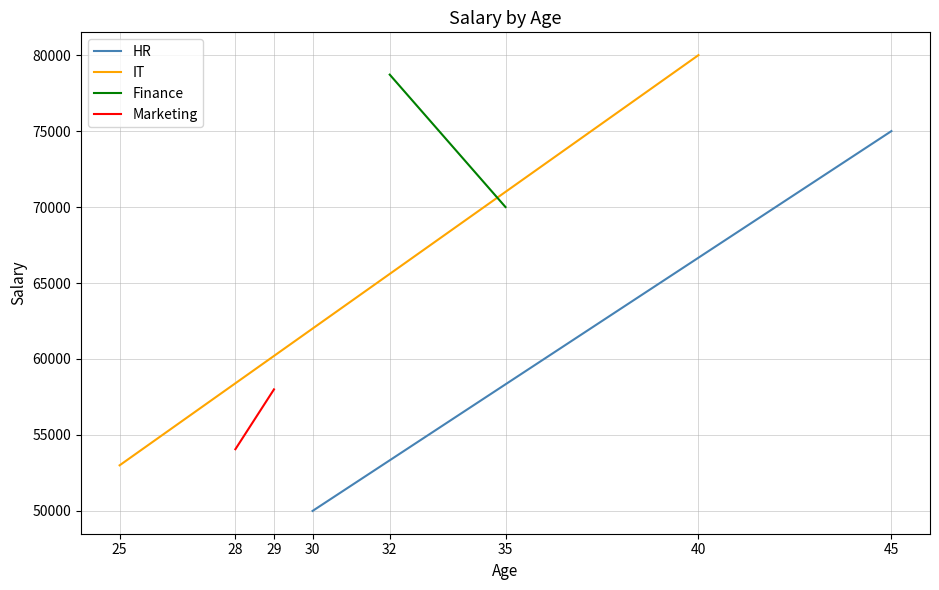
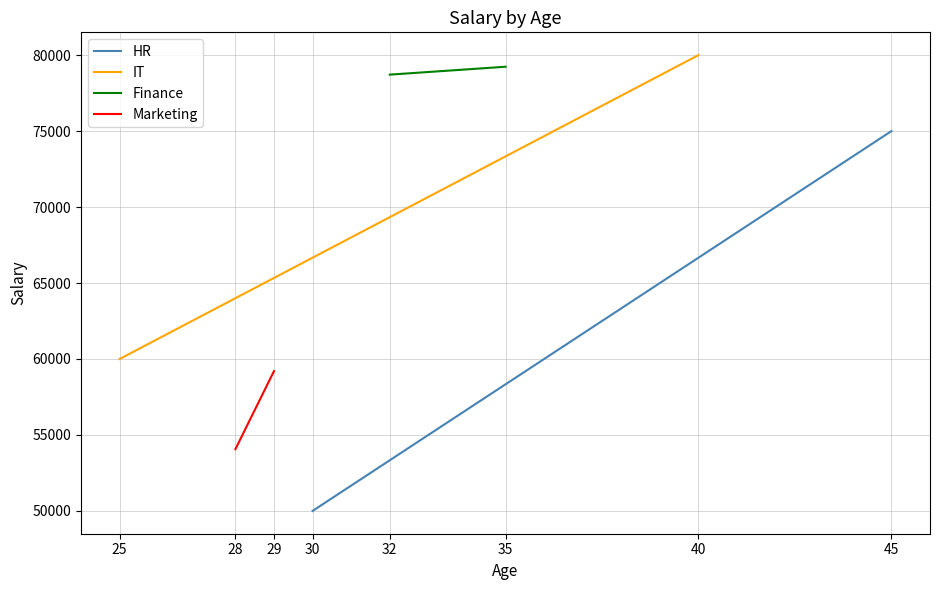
  {
    "HR": {
      "30": 50000,
      "45": 75000
    },
    "IT": {
-     "25": 53000,
+     "25": 60000,
      "40": 80000
    },
    "Finance": {
      "32": 78700,
-     "35": 70000
+     "35": 79200
    },
    "Marketing": {
      "28": 54100,
-     "29": 58000
+     "29": 59200
    }
  }
